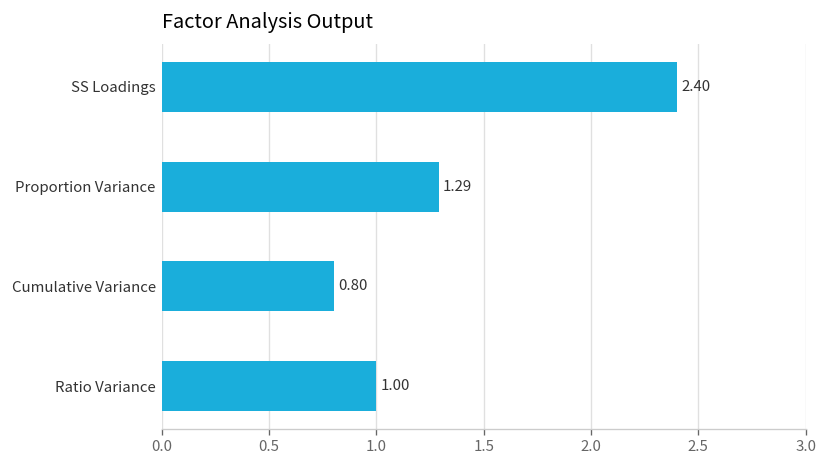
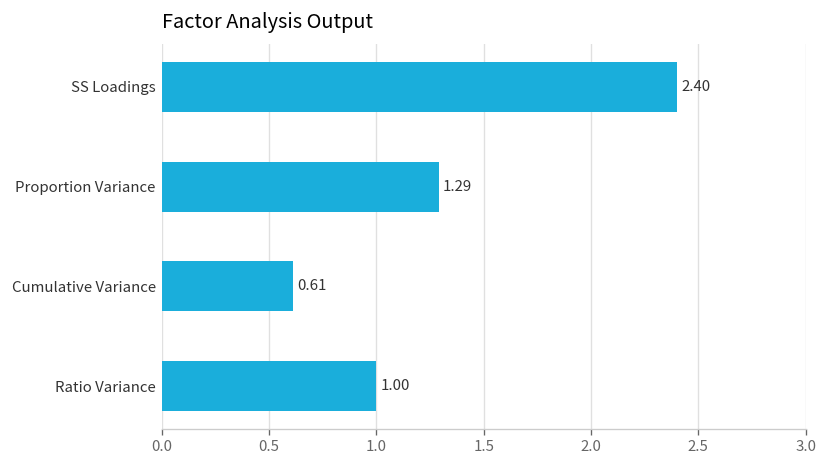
  {
    "SS Loadings": 2.40,
    "Proportion Variance": 1.29,
-   "Cumulative Variance": 0.80,
+   "Cumulative Variance": 0.61,
    "Ratio Variance": 1.00
  }
